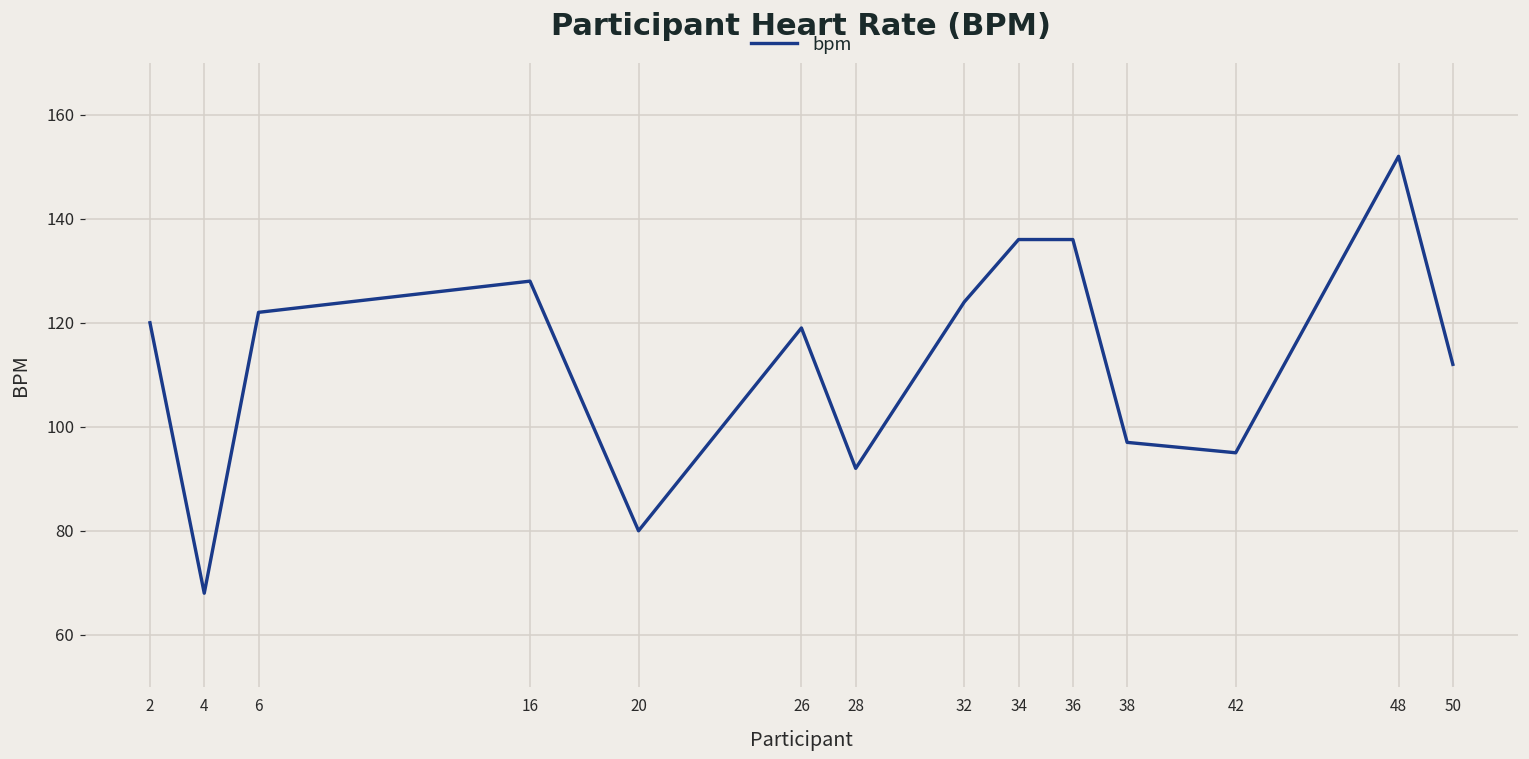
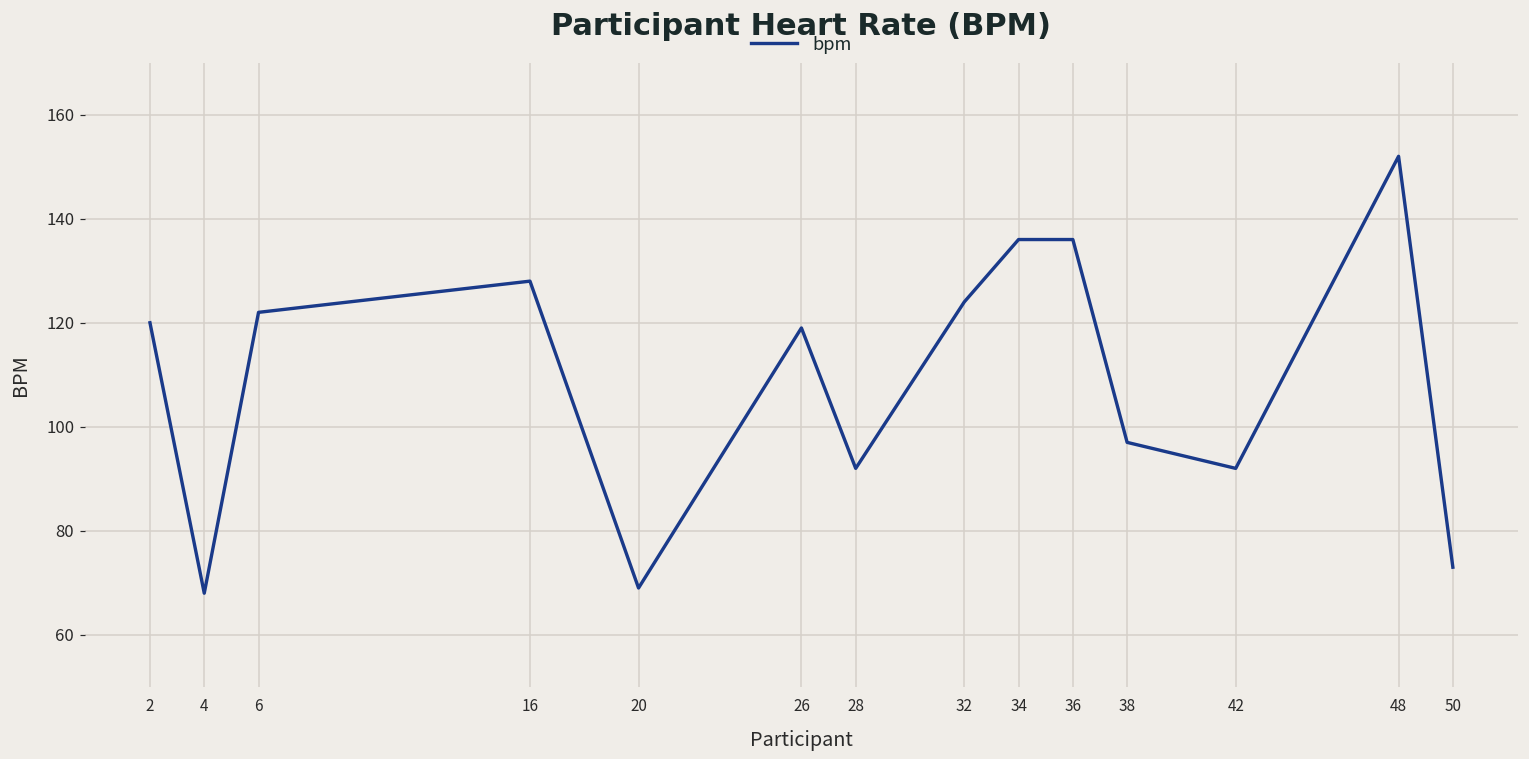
  {
    "2": 120,
    "4": 68,
    "6": 122,
    "16": 128,
-   "20": 80,
+   "20": 69,
    "26": 119,
    "28": 92,
    "32": 124,
    "34": 136,
    "36": 136,
    "38": 97,
-   "42": 95,
+   "42": 92,
    "48": 152,
-   "50": 112
+   "50": 73
  }
